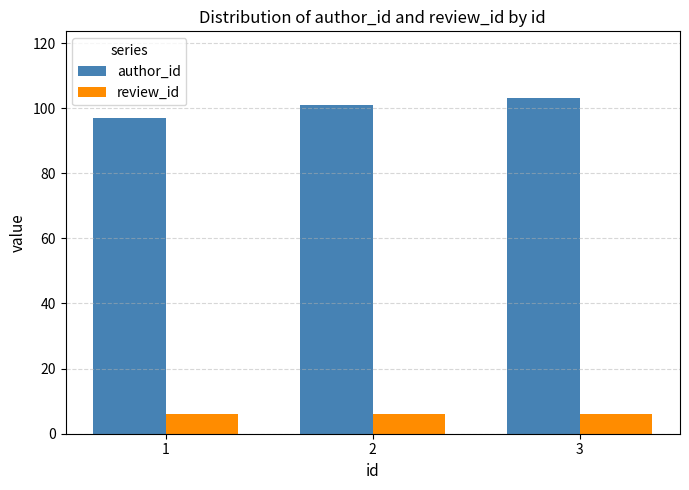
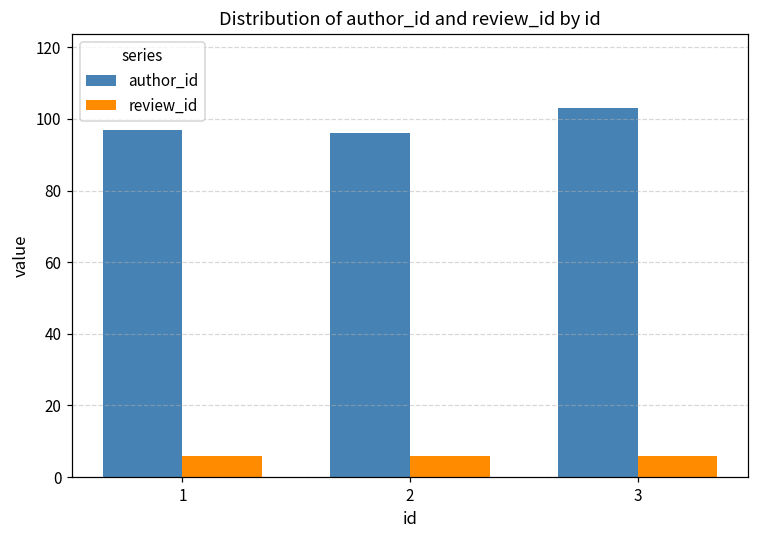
  {
    "author_id": {
      "1": 97,
-     "2": 101,
+     "2": 96,
      "3": 103
    },
    "review_id": {
      "1": 6,
      "2": 6,
      "3": 6
    }
  }
